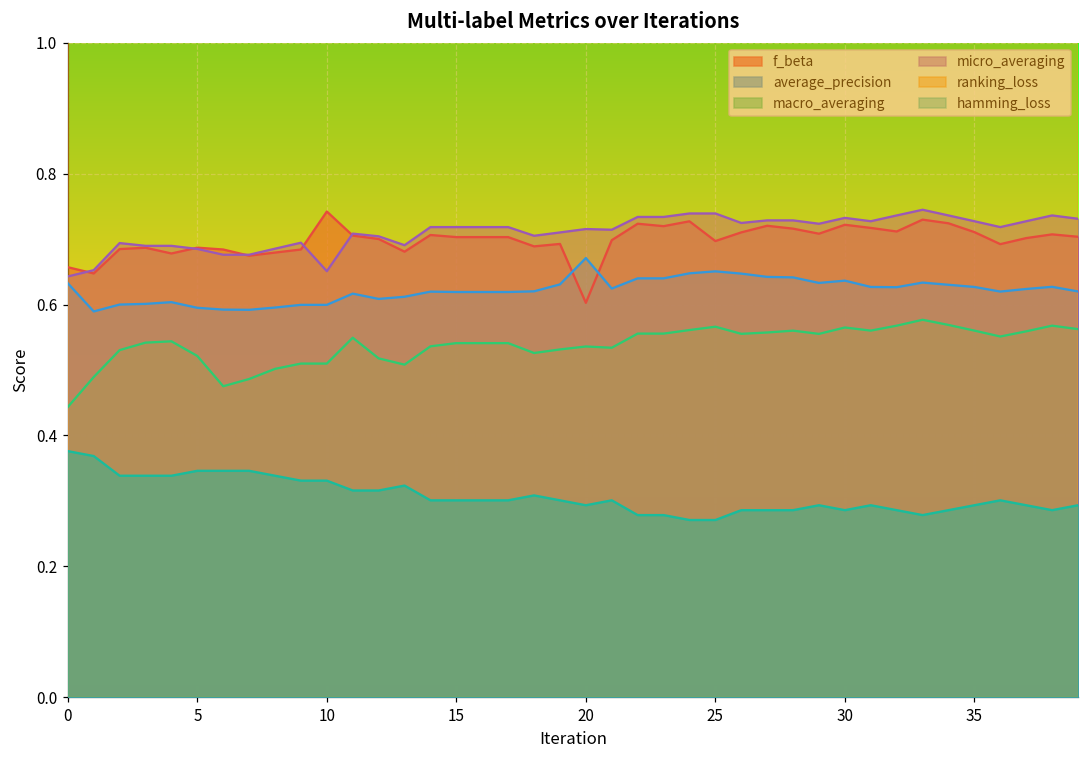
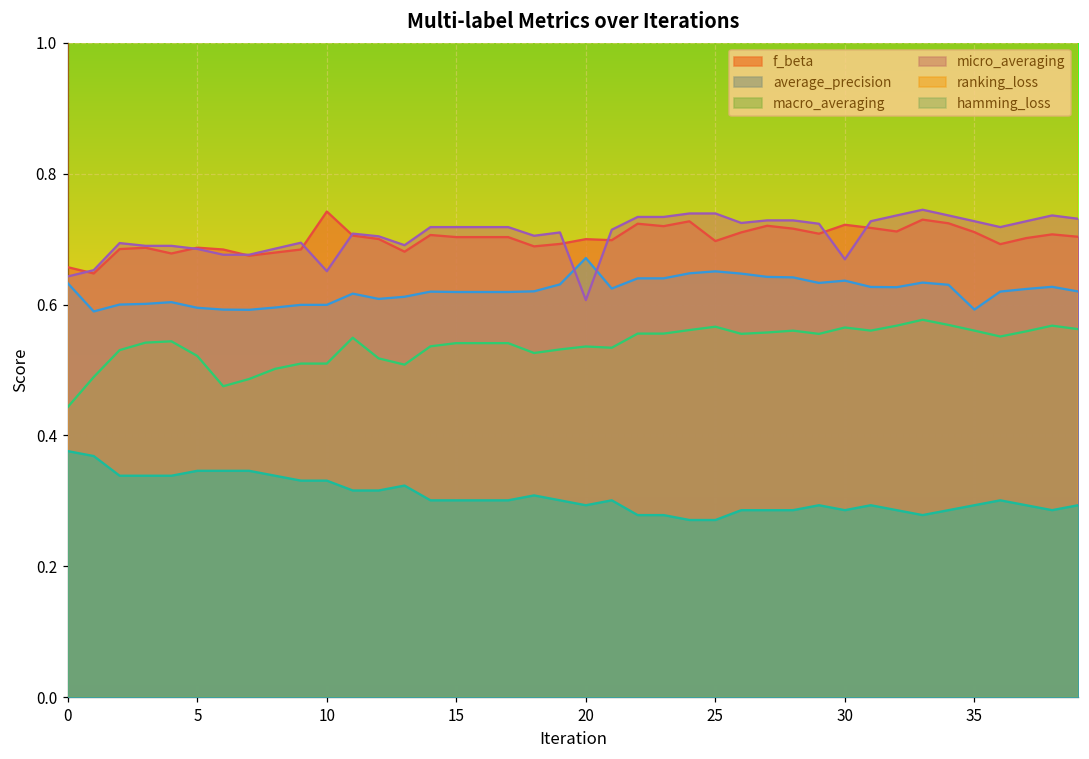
  {
    "f_beta": {
      "0": 0.66,
      "10": 0.74,
      "15": 0.70,
-     "20": 0.60,
+     "20": 0.70,
      "25": 0.70,
      "30": 0.72,
      "35": 0.71
    },
    "average_precision": {
      "0": 0.63,
      "5": 0.59,
      "10": 0.60,
      "15": 0.62,
      "20": 0.67,
      "25": 0.65,
      "30": 0.64,
-     "35": 0.63
+     "35": 0.59
    },
    "micro_averaging": {
      "0": 0.64,
      "10": 0.65,
      "15": 0.72,
-     "20": 0.72,
+     "20": 0.61,
      "25": 0.74,
-     "30": 0.73,
+     "30": 0.67,
      "35": 0.73
    }
  }
